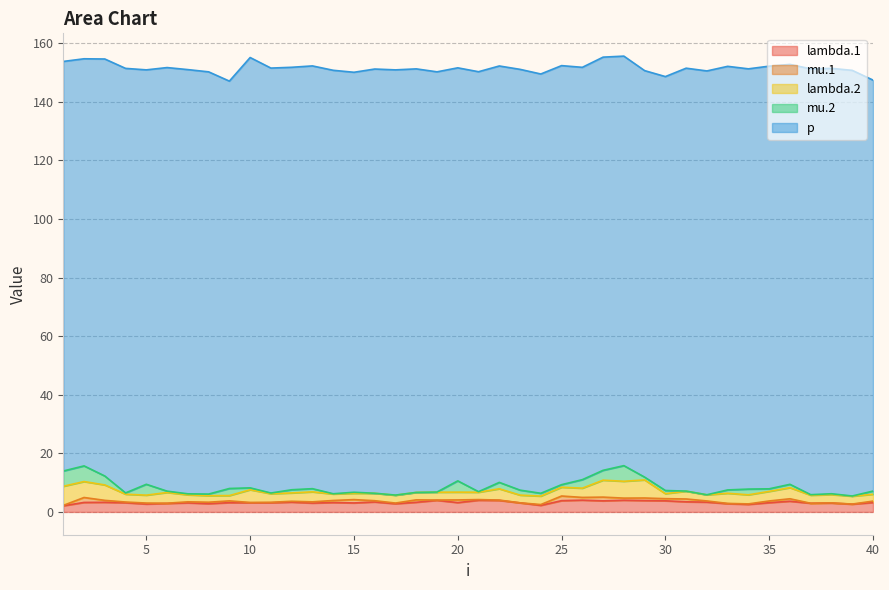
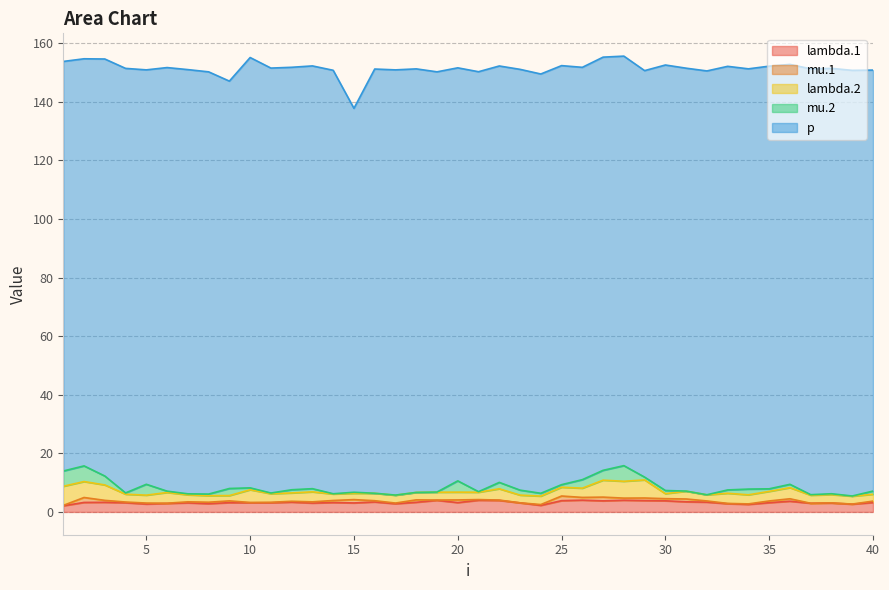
  {
    "mu.2": {
      "5": 4,
      "20": 4,
      "30": 1,
      "35": 1,
      "40": 1
    },
    "p": {
      "5": 141,
      "10": 147,
-     "15": 143,
+     "15": 131,
      "20": 141,
      "25": 143,
-     "30": 141,
-     "40": 140
+     "30": 145,
+     "40": 144
    }
  }
